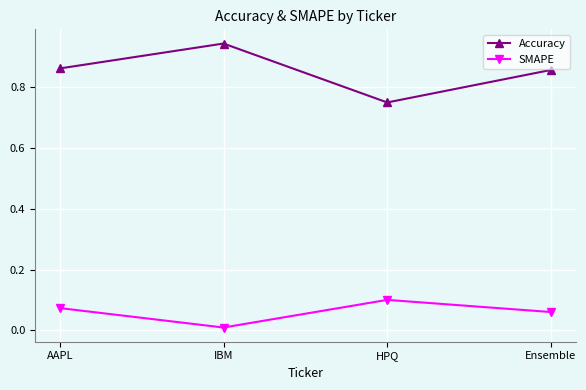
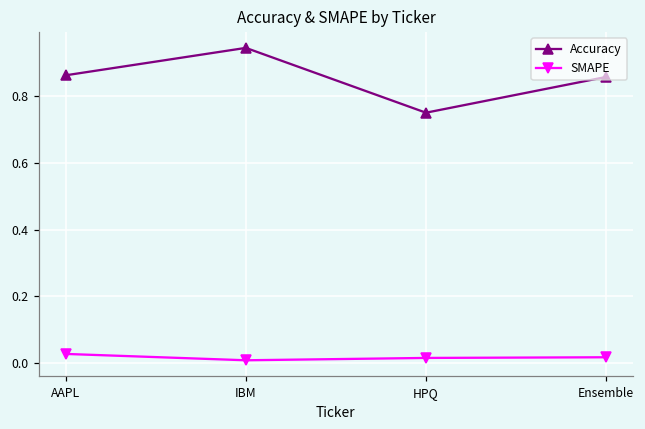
  {
    "Accuracy": {
      "AAPL": 0.86,
      "IBM": 0.94,
      "HPQ": 0.75,
      "Ensemble": 0.86
    },
    "SMAPE": {
-     "AAPL": 0.07,
+     "AAPL": 0.03,
      "IBM": 0.01,
-     "HPQ": 0.10,
-     "Ensemble": 0.06
+     "HPQ": 0.02,
+     "Ensemble": 0.02
    }
  }
